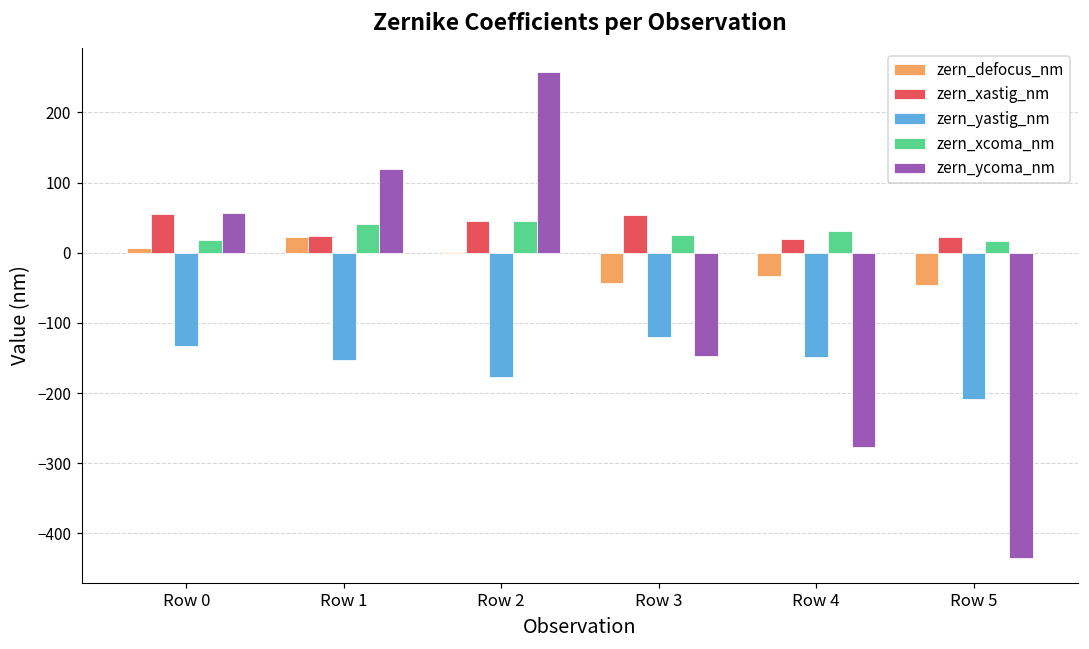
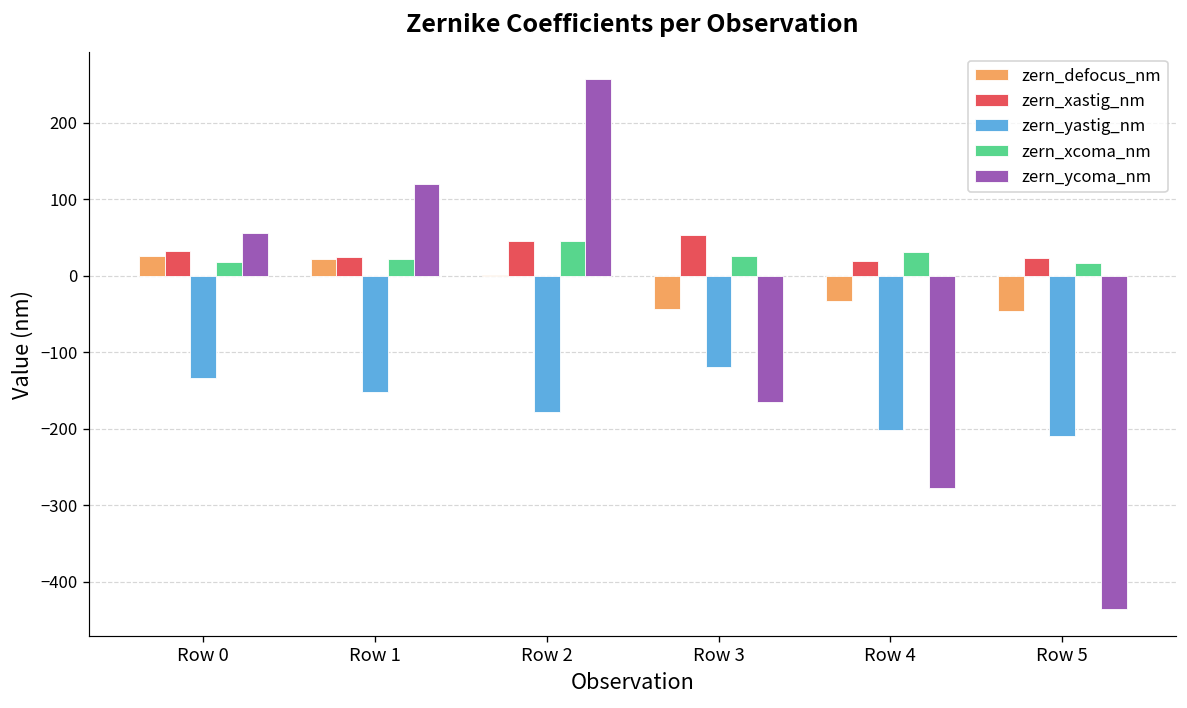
  {
    "zern_defocus_nm": {
-     "Row 0": 10,
+     "Row 0": 30,
      "Row 1": 20,
      "Row 3": -40,
      "Row 4": -30,
      "Row 5": -50
    },
    "zern_xastig_nm": {
-     "Row 0": 60,
+     "Row 0": 30,
      "Row 1": 20,
      "Row 2": 50,
      "Row 3": 50,
      "Row 4": 20,
      "Row 5": 20
    },
    "zern_yastig_nm": {
      "Row 0": -130,
      "Row 1": -150,
      "Row 2": -180,
      "Row 3": -120,
-     "Row 4": -150,
+     "Row 4": -200,
      "Row 5": -210
    },
    "zern_xcoma_nm": {
      "Row 0": 20,
-     "Row 1": 40,
+     "Row 1": 20,
      "Row 2": 50,
      "Row 3": 30,
      "Row 4": 30,
      "Row 5": 20
    },
    "zern_ycoma_nm": {
      "Row 0": 60,
      "Row 1": 120,
      "Row 2": 260,
-     "Row 3": -150,
+     "Row 3": -160,
      "Row 4": -280,
      "Row 5": -440
    }
  }
